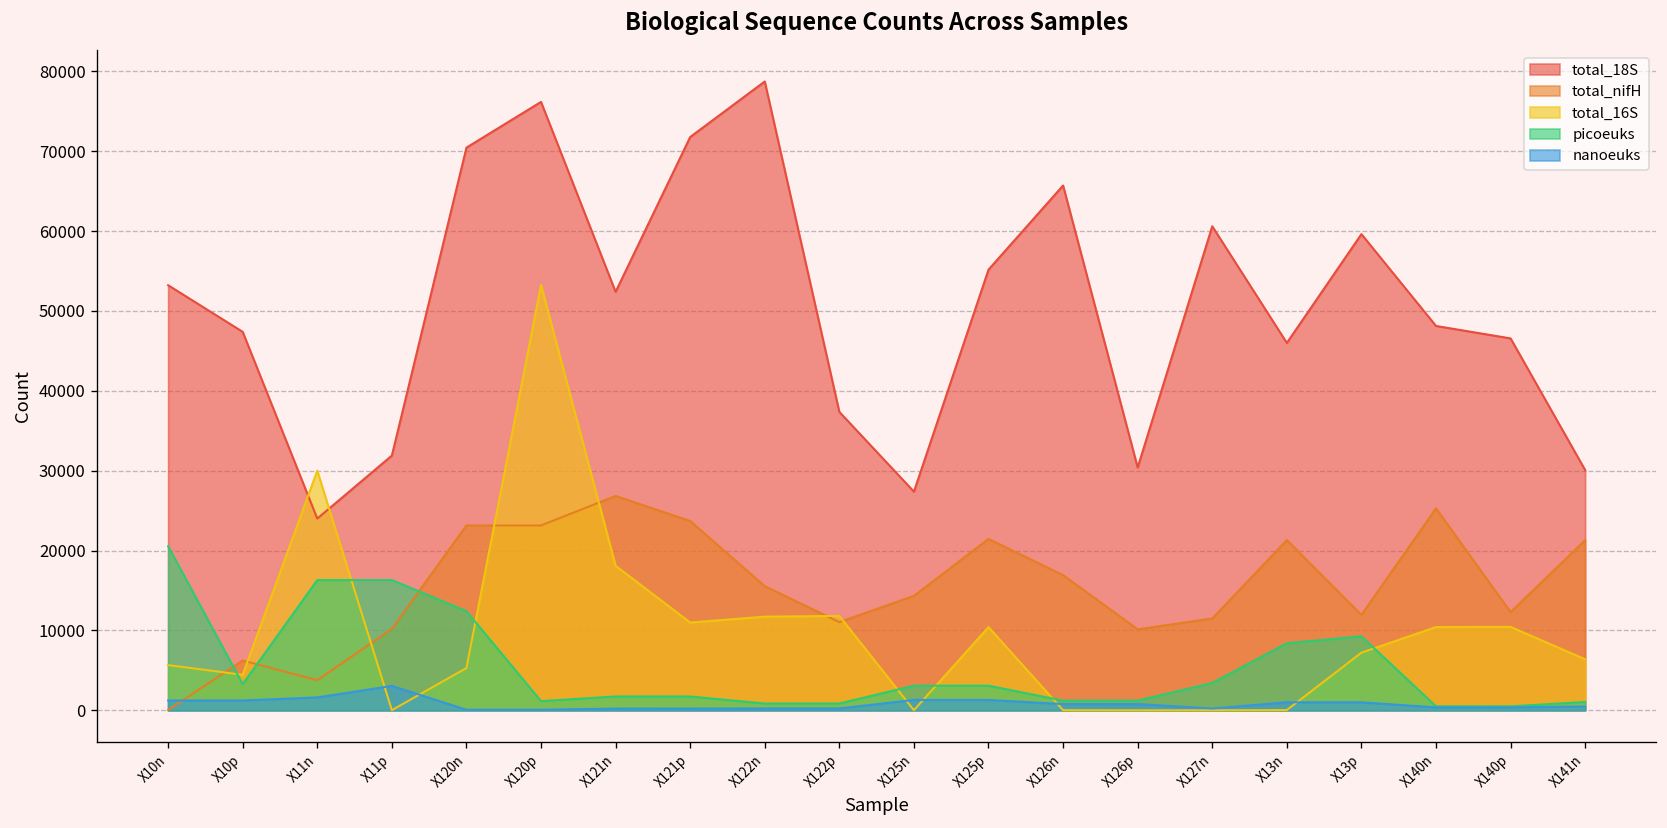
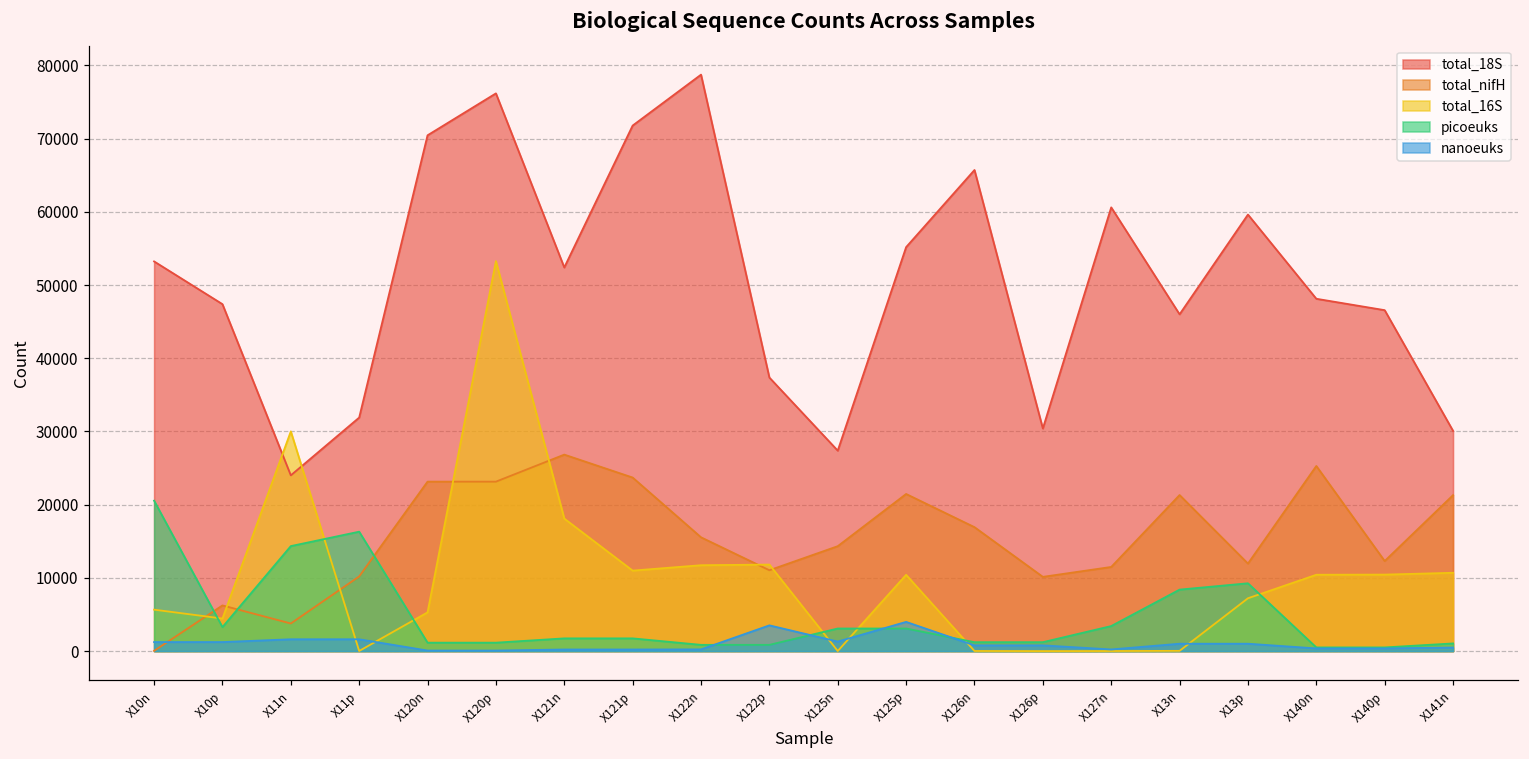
  {
    "total_16S": {
      "X10n": 6000,
      "X10p": 4000,
      "X11n": 30000,
      "X11p": 0,
      "X120n": 5000,
      "X120p": 53000,
      "X121n": 18000,
      "X121p": 11000,
      "X122n": 12000,
      "X122p": 12000,
      "X125n": 0,
      "X125p": 10000,
      "X126n": 0,
      "X126p": 0,
      "X13n": 0,
      "X13p": 7000,
      "X140n": 10000,
      "X140p": 10000,
-     "X141n": 6000
+     "X141n": 11000
    },
    "picoeuks": {
      "X10n": 21000,
      "X10p": 3000,
-     "X11n": 16000,
+     "X11n": 14000,
      "X11p": 16000,
-     "X120n": 12000,
+     "X120n": 1000,
      "X120p": 1000,
      "X121n": 2000,
      "X121p": 2000,
      "X122n": 1000,
      "X122p": 1000,
      "X125n": 3000,
      "X125p": 3000,
      "X126n": 1000,
      "X126p": 1000,
      "X127n": 3000,
      "X13n": 8000,
      "X13p": 9000,
      "X141n": 1000
    },
    "nanoeuks": {
      "X10n": 1000,
      "X10p": 1000,
      "X11n": 2000,
-     "X11p": 3000,
+     "X11p": 2000,
      "X120n": 0,
      "X120p": 0,
      "X121n": 0,
      "X121p": 0,
      "X122n": 0,
-     "X122p": 0,
+     "X122p": 4000,
      "X125n": 1000,
-     "X125p": 1000,
+     "X125p": 4000,
      "X126n": 1000,
      "X126p": 1000,
      "X13n": 1000,
      "X13p": 1000,
      "X141n": 0
    }
  }
